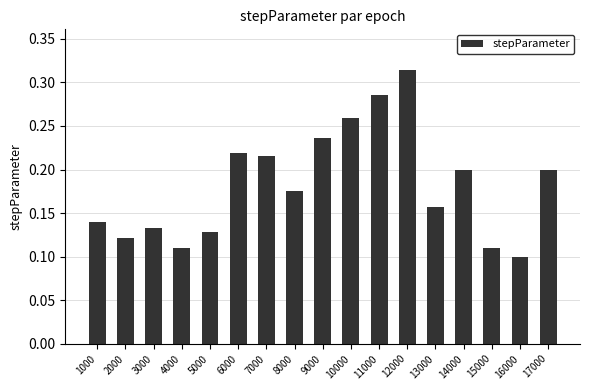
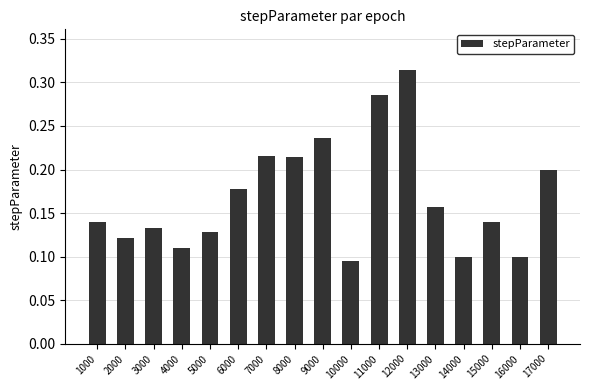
  {
    "1000": 0.14,
    "2000": 0.12,
    "3000": 0.13,
    "4000": 0.11,
    "5000": 0.13,
-   "6000": 0.22,
+   "6000": 0.18,
    "7000": 0.22,
-   "8000": 0.17,
+   "8000": 0.21,
    "9000": 0.24,
-   "10000": 0.26,
+   "10000": 0.09,
    "11000": 0.29,
    "12000": 0.31,
    "13000": 0.16,
-   "14000": 0.2,
-   "15000": 0.11,
+   "14000": 0.1,
+   "15000": 0.14,
    "16000": 0.10,
    "17000": 0.20
  }
